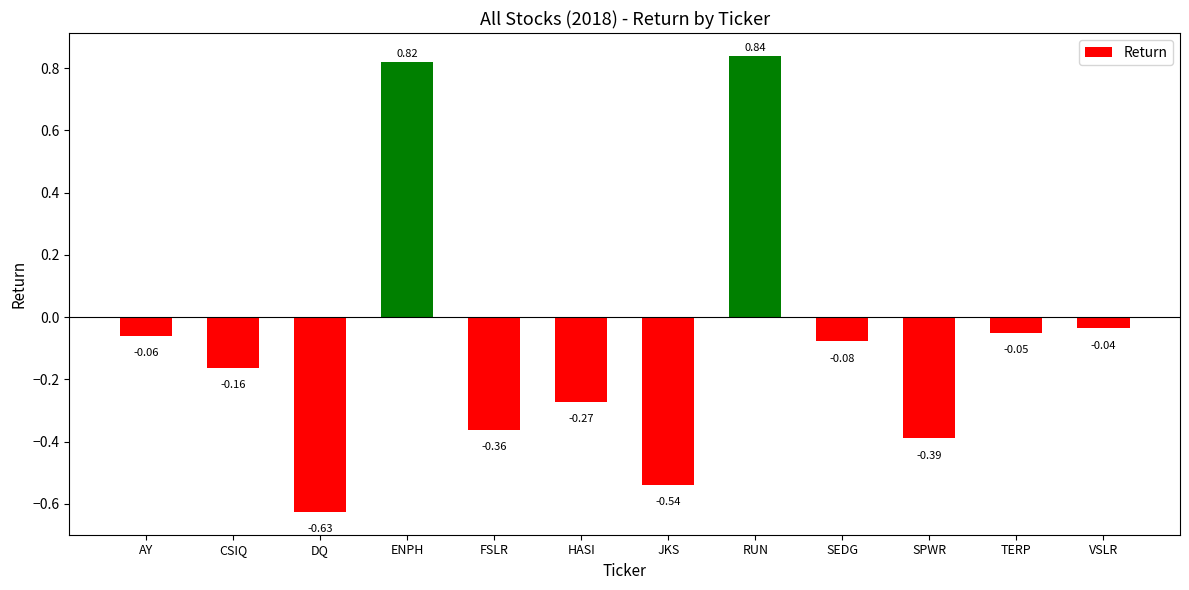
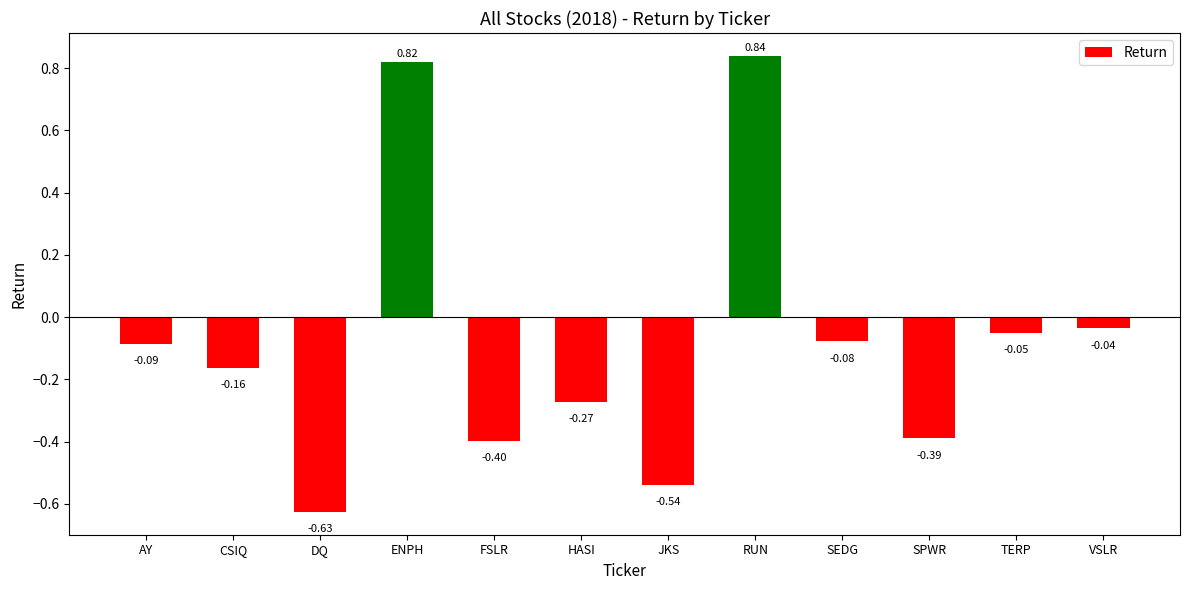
  {
-   "AY": -0.06,
+   "AY": -0.09,
    "CSIQ": -0.16,
    "DQ": -0.63,
    "ENPH": 0.82,
-   "FSLR": -0.36,
+   "FSLR": -0.40,
    "HASI": -0.27,
    "JKS": -0.54,
    "RUN": 0.84,
    "SEDG": -0.08,
    "SPWR": -0.39,
    "TERP": -0.05,
    "VSLR": -0.04
  }
